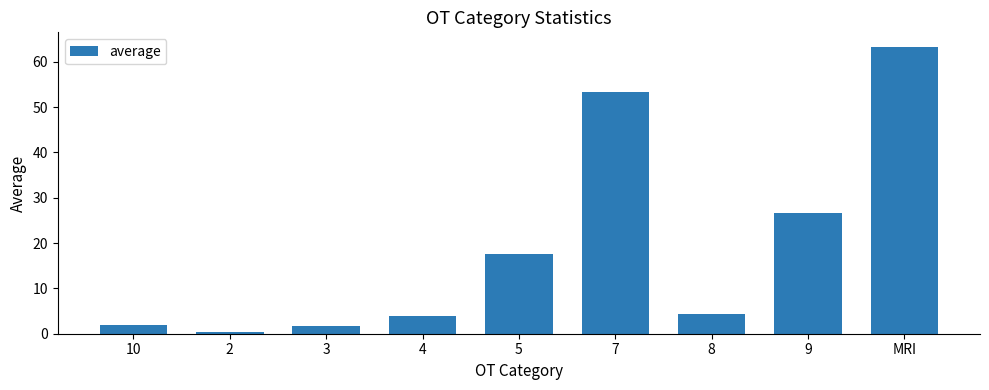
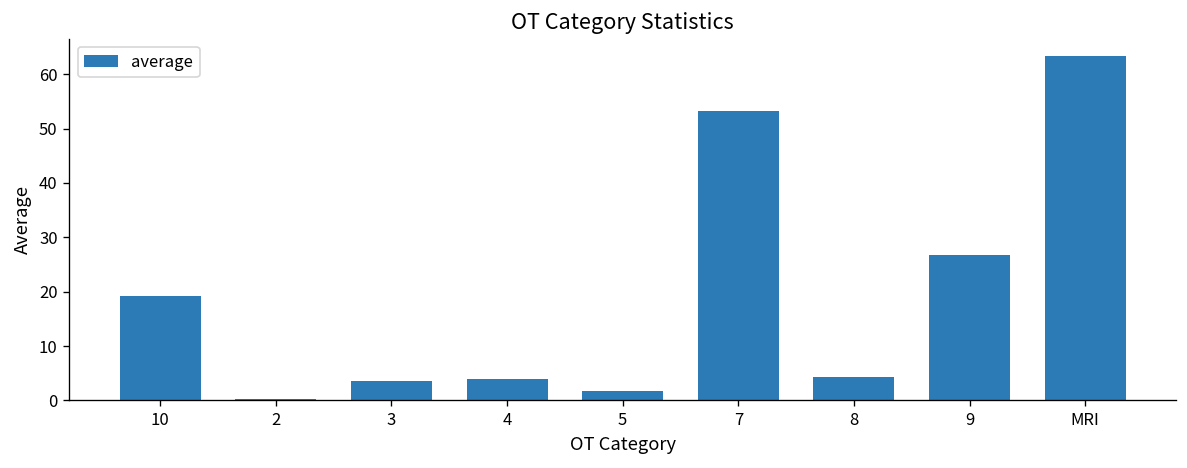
  {
-   "10": 2,
-   "3": 2,
+   "10": 19,
+   "3": 4,
    "4": 4,
-   "5": 17,
+   "5": 2,
    "7": 53,
    "8": 4,
    "9": 27,
    "MRI": 63
  }
